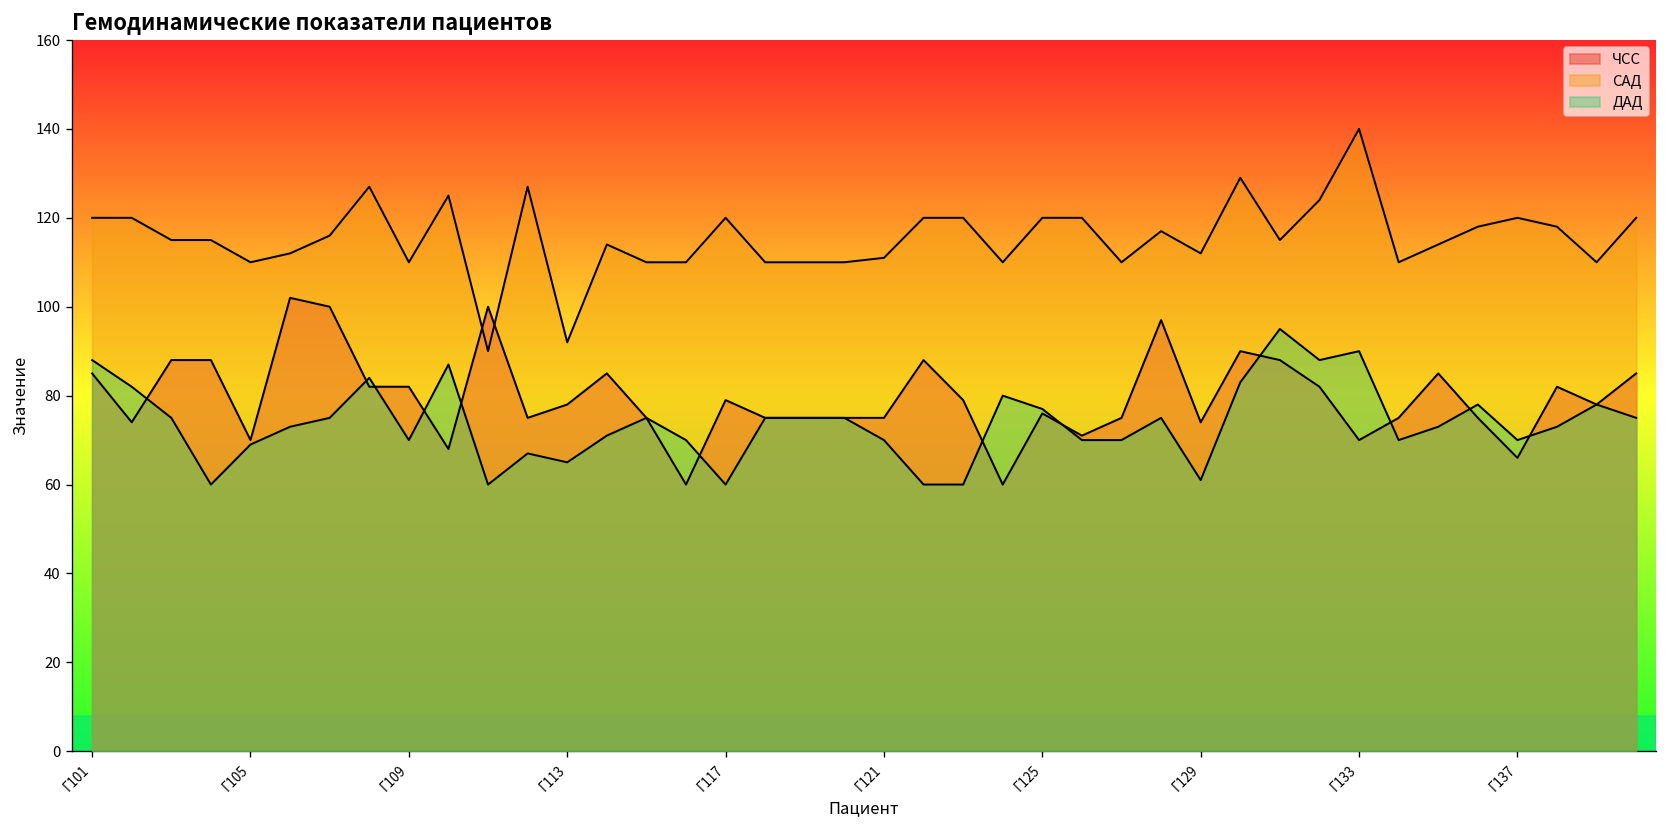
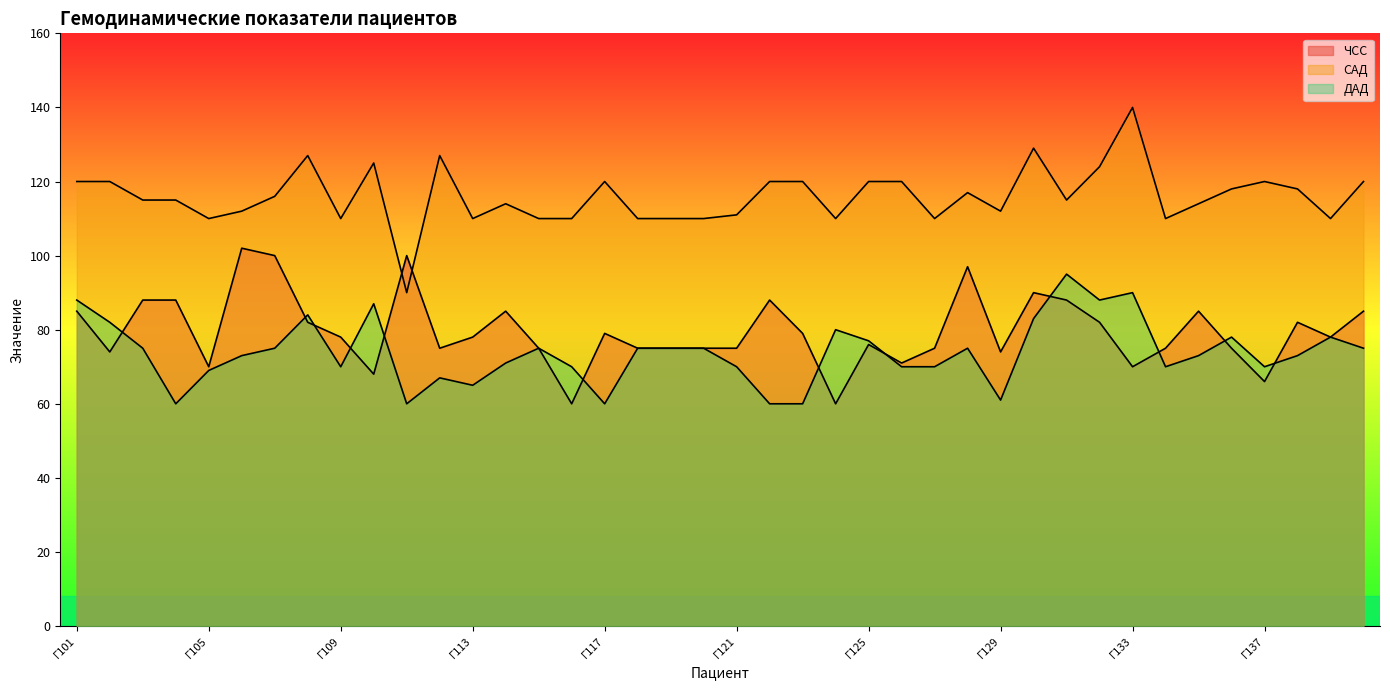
  {
    "ЧСС": {
      "Г101": 85,
      "Г105": 70,
-     "Г109": 82,
+     "Г109": 78,
      "Г113": 78,
      "Г117": 79,
      "Г121": 75,
      "Г125": 76,
      "Г129": 74,
      "Г133": 70,
      "Г137": 66
    },
    "САД": {
      "Г101": 120,
      "Г105": 110,
      "Г109": 110,
-     "Г113": 92,
+     "Г113": 110,
      "Г117": 120,
      "Г121": 111,
      "Г125": 120,
      "Г129": 112,
      "Г133": 140,
      "Г137": 120
    },
    "ДАД": {
      "Г101": 88,
      "Г105": 69,
      "Г109": 70,
      "Г113": 65,
      "Г117": 60,
      "Г121": 70,
      "Г125": 77,
      "Г129": 61,
      "Г133": 90,
      "Г137": 70
    }
  }
